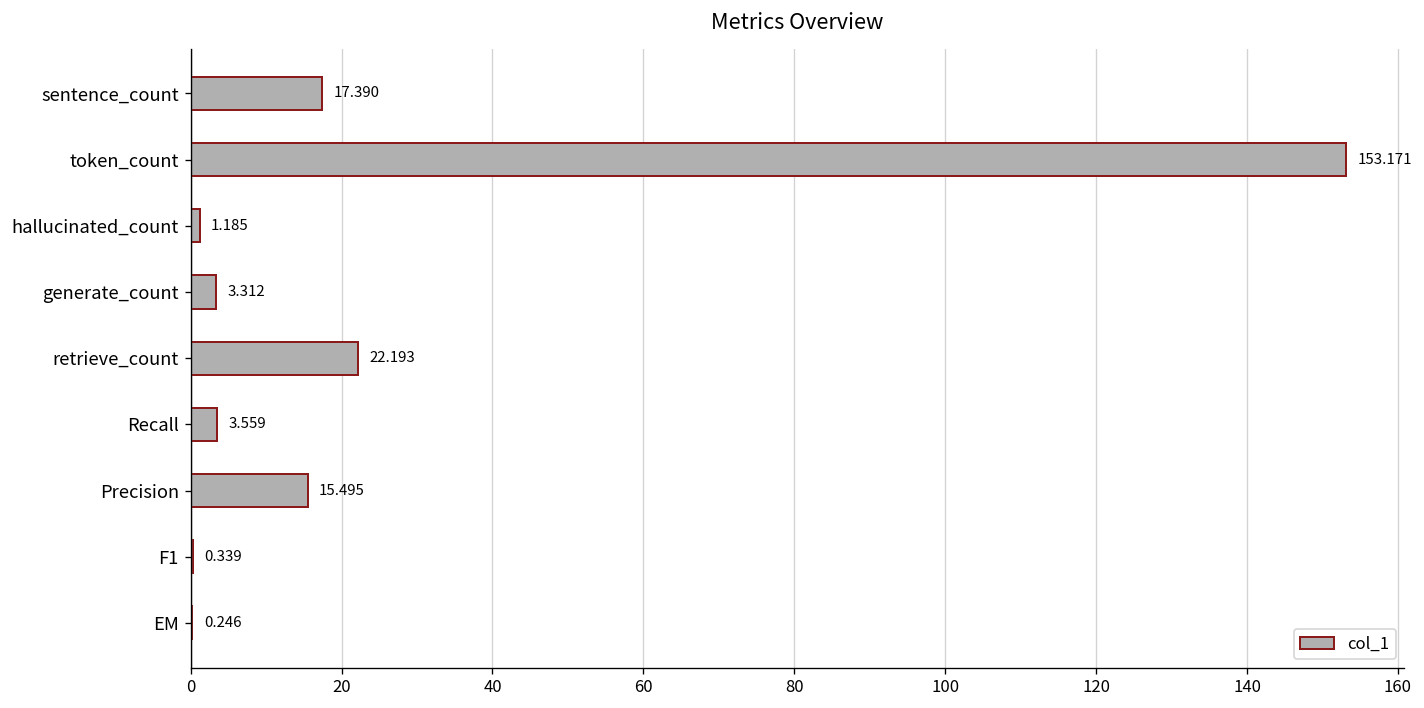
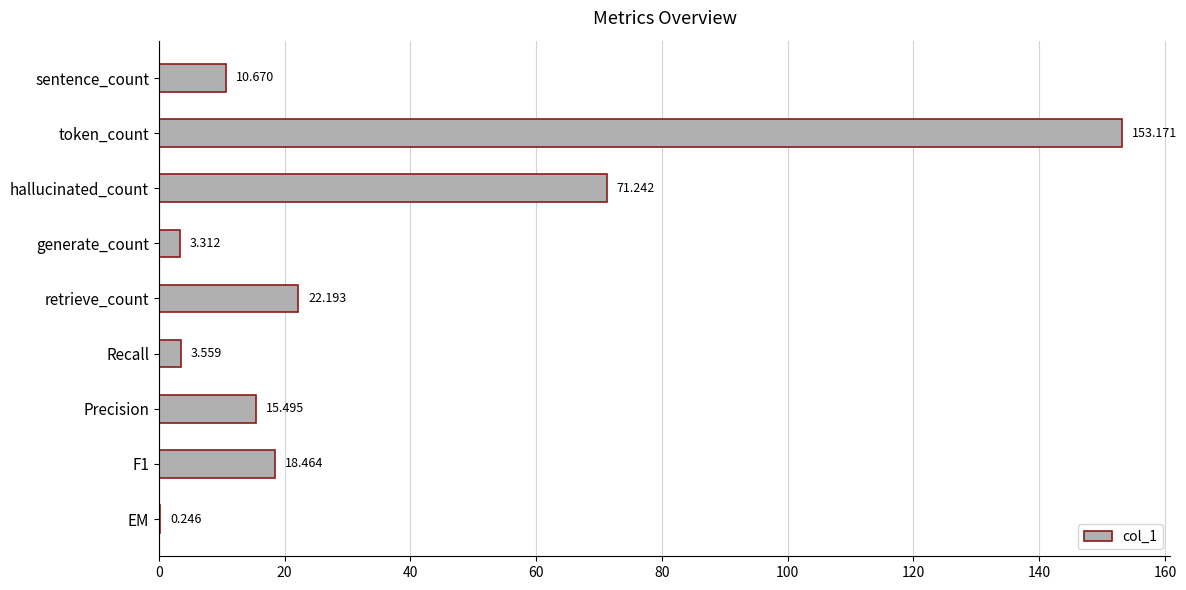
  {
-   "sentence_count": 17.390,
+   "sentence_count": 10.670,
    "token_count": 153.171,
-   "hallucinated_count": 1.185,
+   "hallucinated_count": 71.242,
    "generate_count": 3.312,
    "retrieve_count": 22.193,
    "Recall": 3.559,
    "Precision": 15.495,
-   "F1": 0.339,
+   "F1": 18.464,
    "EM": 0.246
  }
